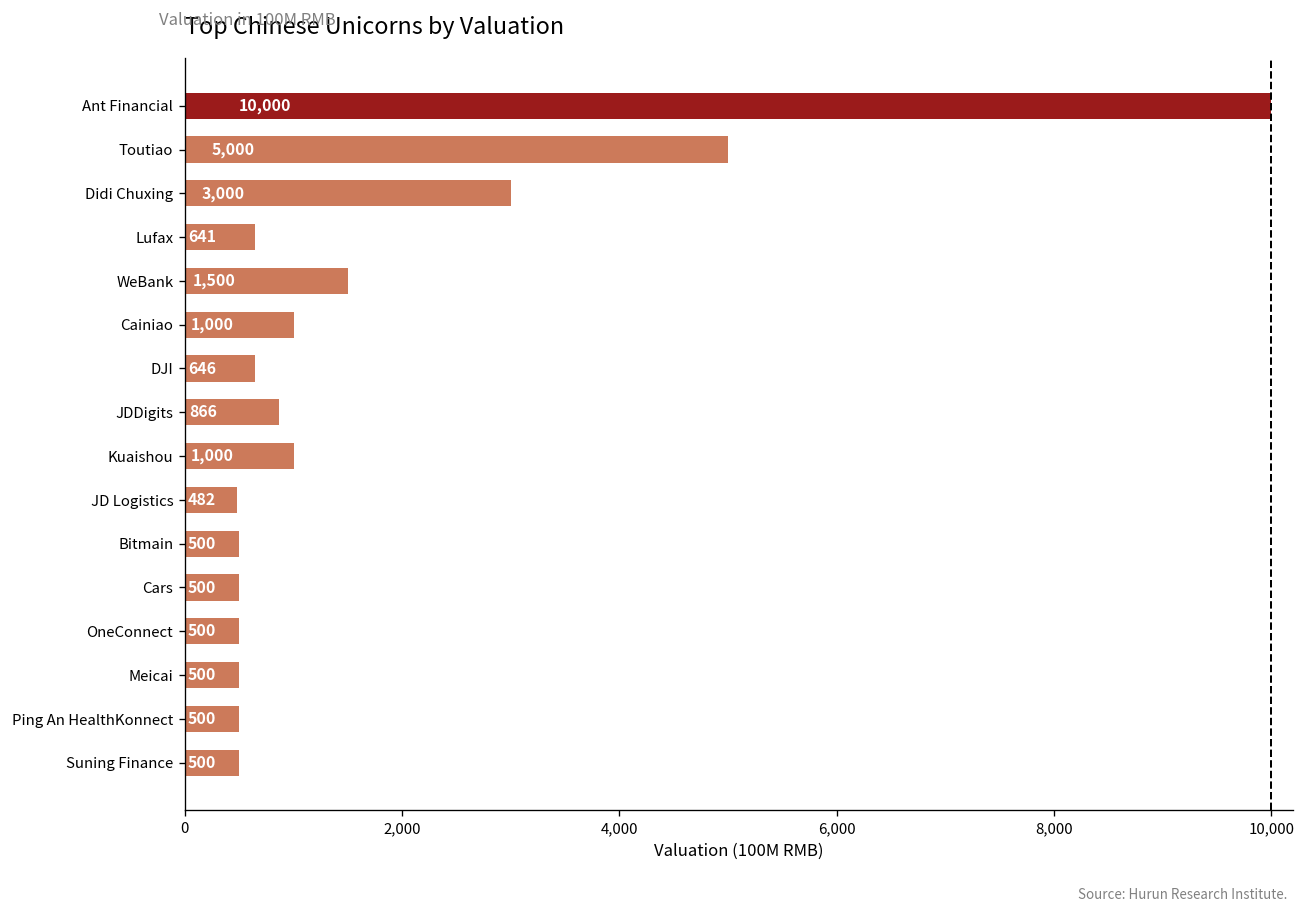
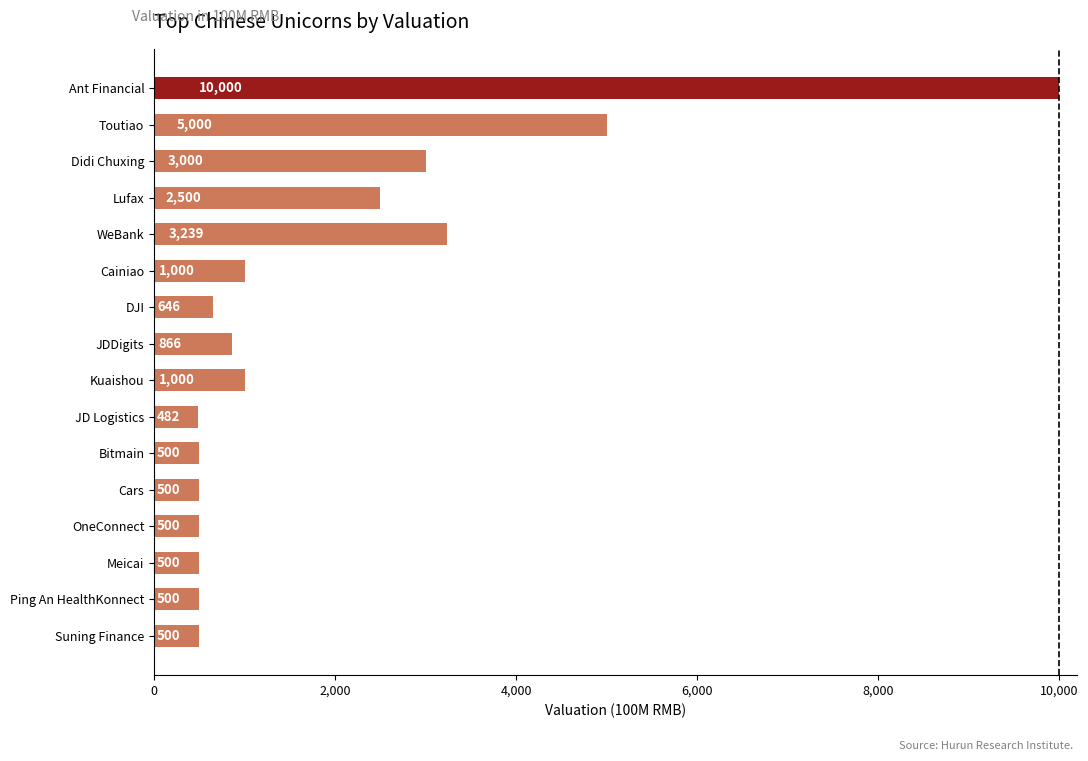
  {
    "Ant Financial": "10,000",
    "Toutiao": "5,000",
    "Didi Chuxing": "3,000",
-   "Lufax": "641",
-   "WeBank": "1,500",
+   "Lufax": "2,500",
+   "WeBank": "3,239",
    "Cainiao": "1,000",
    "DJI": "646",
    "JDDigits": "866",
    "Kuaishou": "1,000",
    "JD Logistics": "482",
    "Bitmain": "500",
    "Cars": "500",
    "OneConnect": "500",
    "Meicai": "500",
    "Ping An HealthKonnect": "500",
    "Suning Finance": "500"
  }
